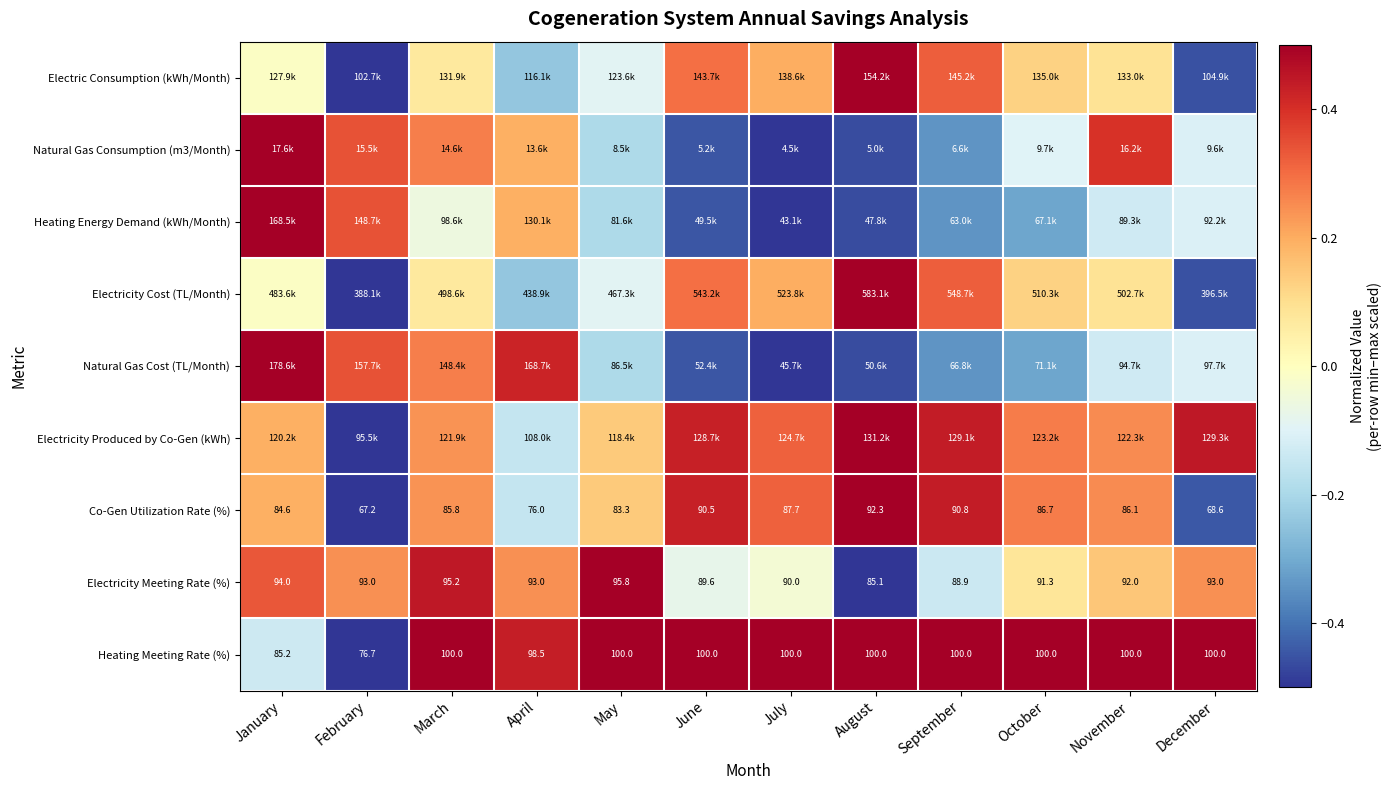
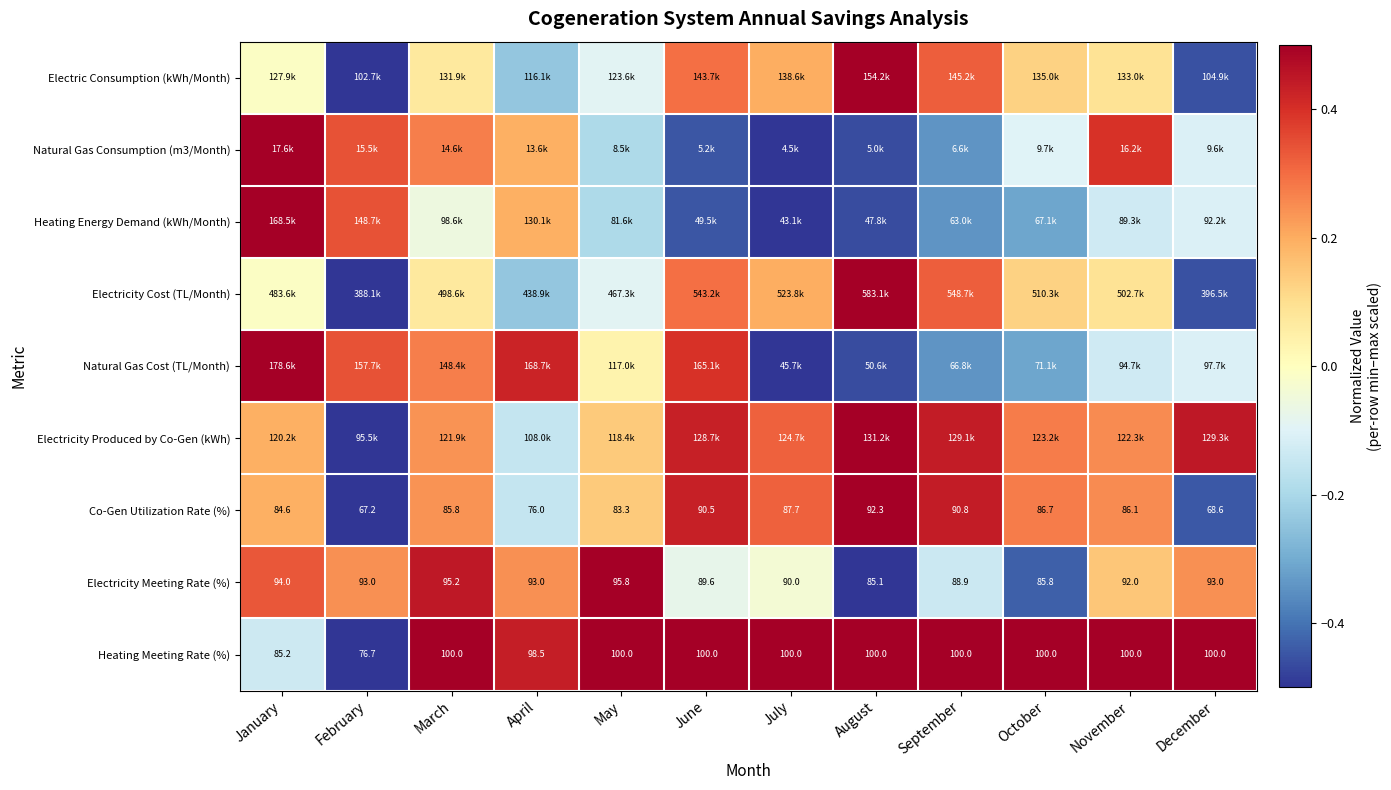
  {
    "Electric Consumption (kWh/Month)": {
      "January": "127.9k",
      "February": "102.7k",
      "March": "131.9k",
      "April": "116.1k",
      "May": "123.6k",
      "June": "143.7k",
      "July": "138.6k",
      "August": "154.2k",
      "September": "145.2k",
      "October": "135.0k",
      "November": "133.0k",
      "December": "104.9k"
    },
    "Natural Gas Consumption (m3/Month)": {
      "January": "17.6k",
      "February": "15.5k",
      "March": "14.6k",
      "April": "13.6k",
      "May": "8.5k",
      "June": "5.2k",
      "July": "4.5k",
      "August": "5.0k",
      "September": "6.6k",
      "October": "9.7k",
      "November": "16.2k",
      "December": "9.6k"
    },
    "Heating Energy Demand (kWh/Month)": {
      "January": "168.5k",
      "February": "148.7k",
      "March": "98.6k",
      "April": "130.1k",
      "May": "81.6k",
      "June": "49.5k",
      "July": "43.1k",
      "August": "47.8k",
      "September": "63.0k",
      "October": "67.1k",
      "November": "89.3k",
      "December": "92.2k"
    },
    "Electricity Cost (TL/Month)": {
      "January": "483.6k",
      "February": "388.1k",
      "March": "498.6k",
      "April": "438.9k",
      "May": "467.3k",
      "June": "543.2k",
      "July": "523.8k",
      "August": "583.1k",
      "September": "548.7k",
      "October": "510.3k",
      "November": "502.7k",
      "December": "396.5k"
    },
    "Natural Gas Cost (TL/Month)": {
      "January": "178.6k",
      "February": "157.7k",
      "March": "148.4k",
      "April": "168.7k",
-     "May": "86.5k",
-     "June": "52.4k",
+     "May": "117.0k",
+     "June": "165.1k",
      "July": "45.7k",
      "August": "50.6k",
      "September": "66.8k",
      "October": "71.1k",
      "November": "94.7k",
      "December": "97.7k"
    },
    "Electricity Produced by Co-Gen (kWh)": {
      "January": "120.2k",
      "February": "95.5k",
      "March": "121.9k",
      "April": "108.0k",
      "May": "118.4k",
      "June": "128.7k",
      "July": "124.7k",
      "August": "131.2k",
      "September": "129.1k",
      "October": "123.2k",
      "November": "122.3k",
      "December": "129.3k"
    },
    "Co-Gen Utilization Rate (%)": {
      "January": "84.6",
      "February": "67.2",
      "March": "85.8",
      "April": "76.0",
      "May": "83.3",
      "June": "90.5",
      "July": "87.7",
      "August": "92.3",
      "September": "90.8",
      "October": "86.7",
      "November": "86.1",
      "December": "68.6"
    },
    "Electricity Meeting Rate (%)": {
      "January": "94.0",
      "February": "93.0",
      "March": "95.2",
      "April": "93.0",
      "May": "95.8",
      "June": "89.6",
      "July": "90.0",
      "August": "85.1",
      "September": "88.9",
-     "October": "91.3",
+     "October": "85.8",
      "November": "92.0",
      "December": "93.0"
    },
    "Heating Meeting Rate (%)": {
      "January": "85.2",
      "February": "76.7",
      "March": "100.0",
      "April": "98.5",
      "May": "100.0",
      "June": "100.0",
      "July": "100.0",
      "August": "100.0",
      "September": "100.0",
      "October": "100.0",
      "November": "100.0",
      "December": "100.0"
    }
  }
